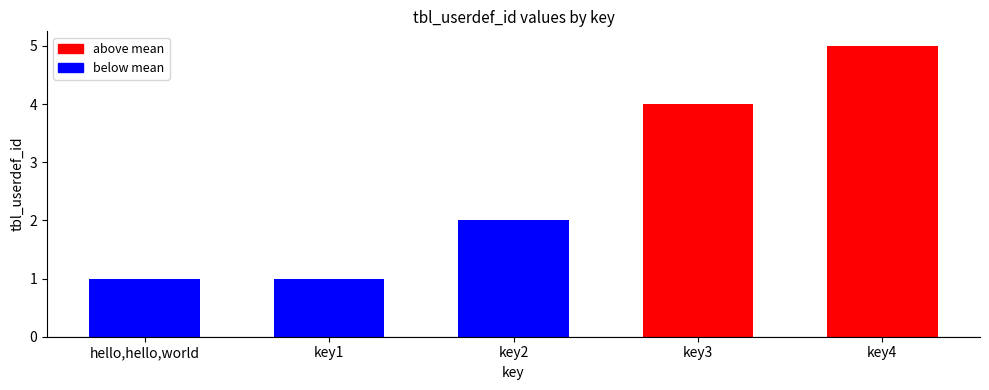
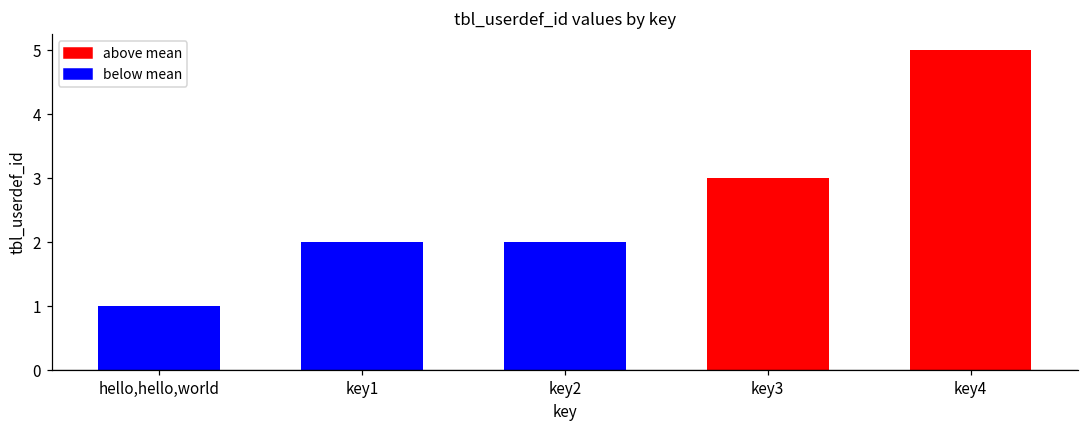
  {
    "hello,hello,world": 1,
-   "key1": 1,
+   "key1": 2,
    "key2": 2,
-   "key3": 4,
+   "key3": 3,
    "key4": 5
  }
